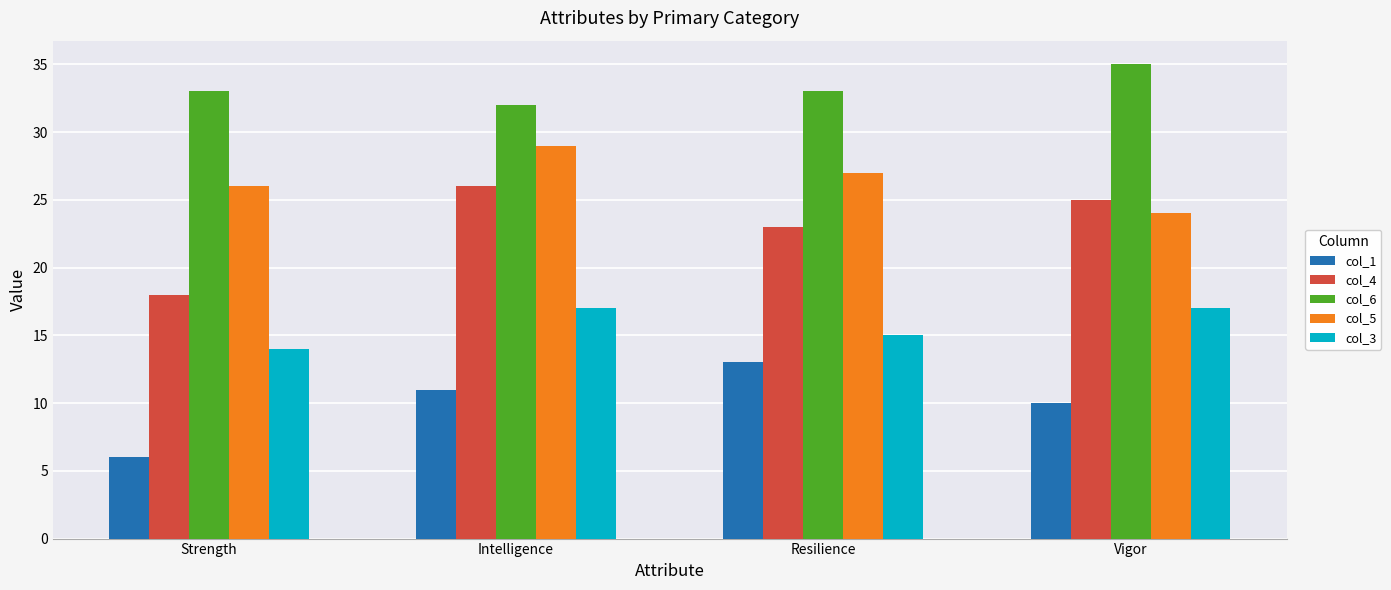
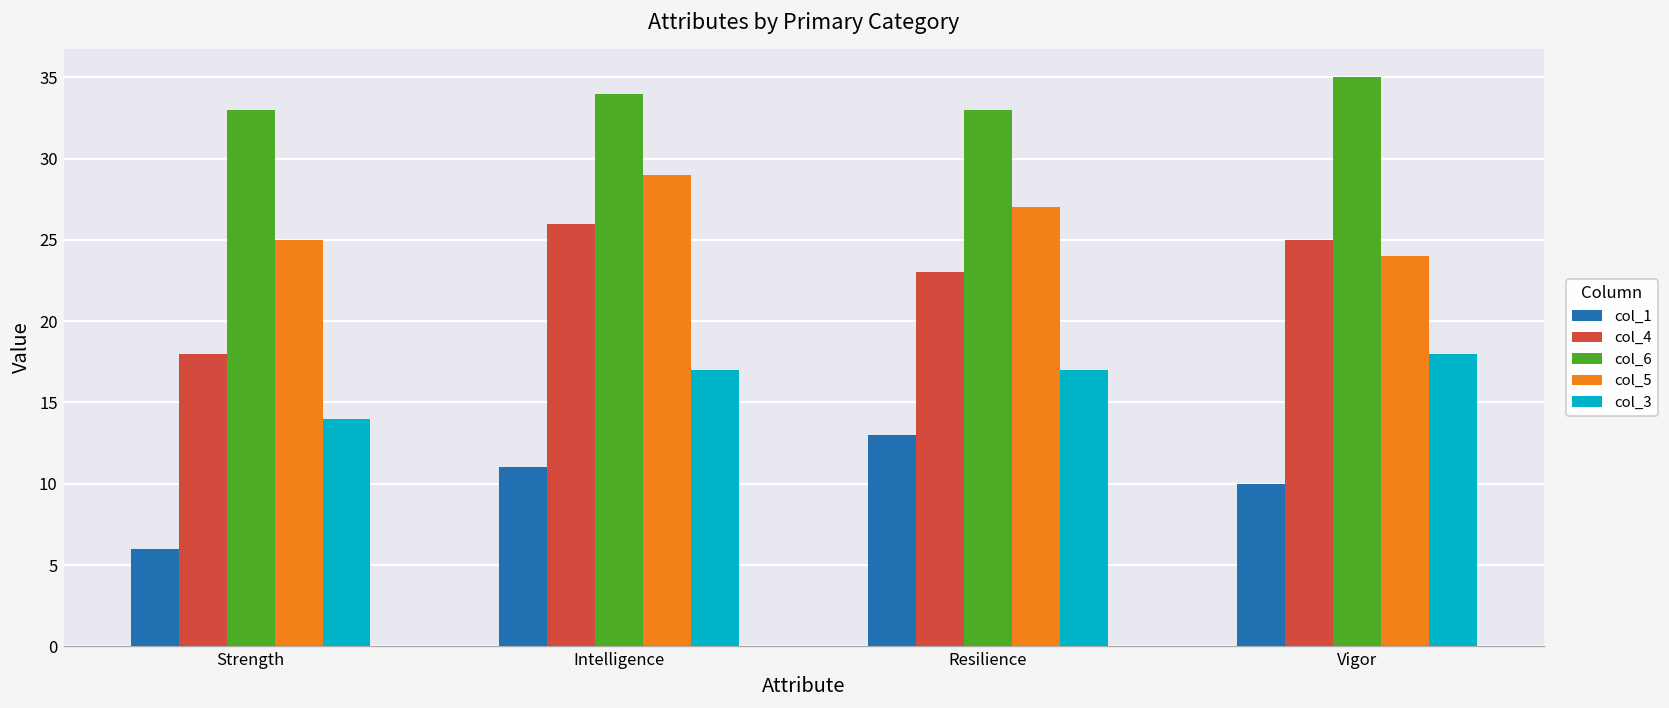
  {
    "col_1": {
      "Strength": 6,
      "Intelligence": 11,
      "Resilience": 13,
      "Vigor": 10
    },
    "col_4": {
      "Strength": 18,
      "Intelligence": 26,
      "Resilience": 23,
      "Vigor": 25
    },
    "col_6": {
      "Strength": 33,
-     "Intelligence": 32,
+     "Intelligence": 34,
      "Resilience": 33,
      "Vigor": 35
    },
    "col_5": {
-     "Strength": 26,
+     "Strength": 25,
      "Intelligence": 29,
      "Resilience": 27,
      "Vigor": 24
    },
    "col_3": {
      "Strength": 14,
      "Intelligence": 17,
-     "Resilience": 15,
-     "Vigor": 17
+     "Resilience": 17,
+     "Vigor": 18
    }
  }
